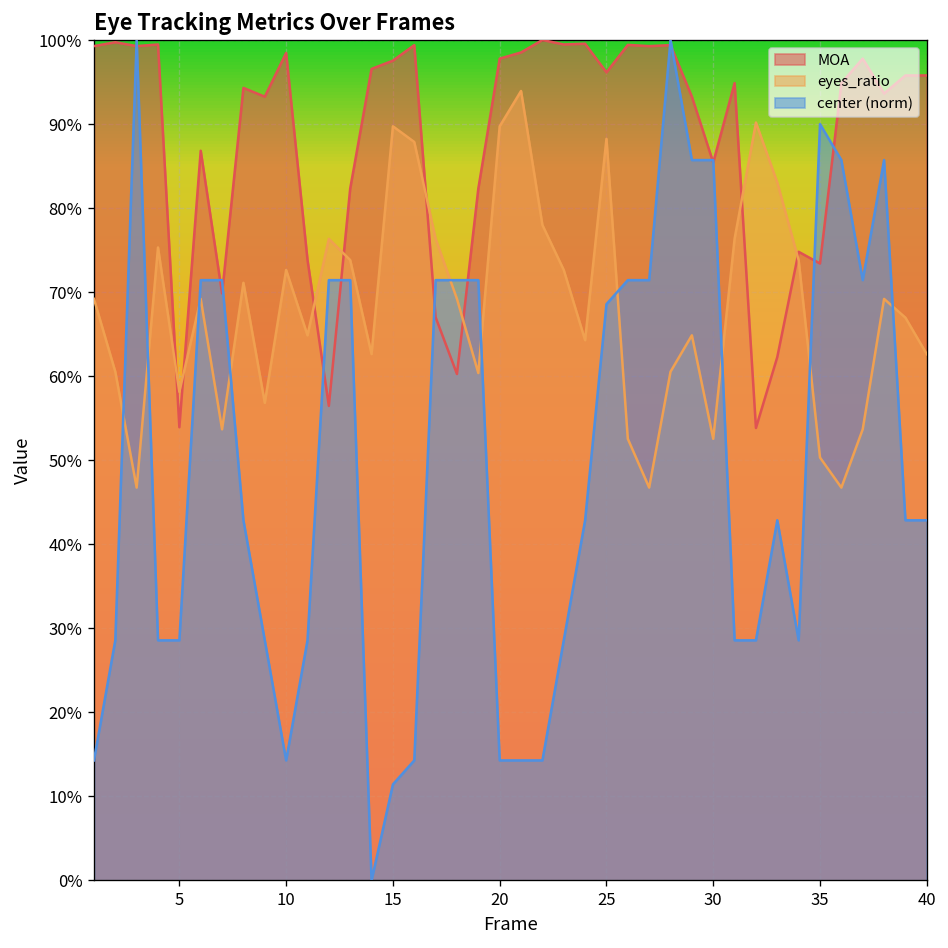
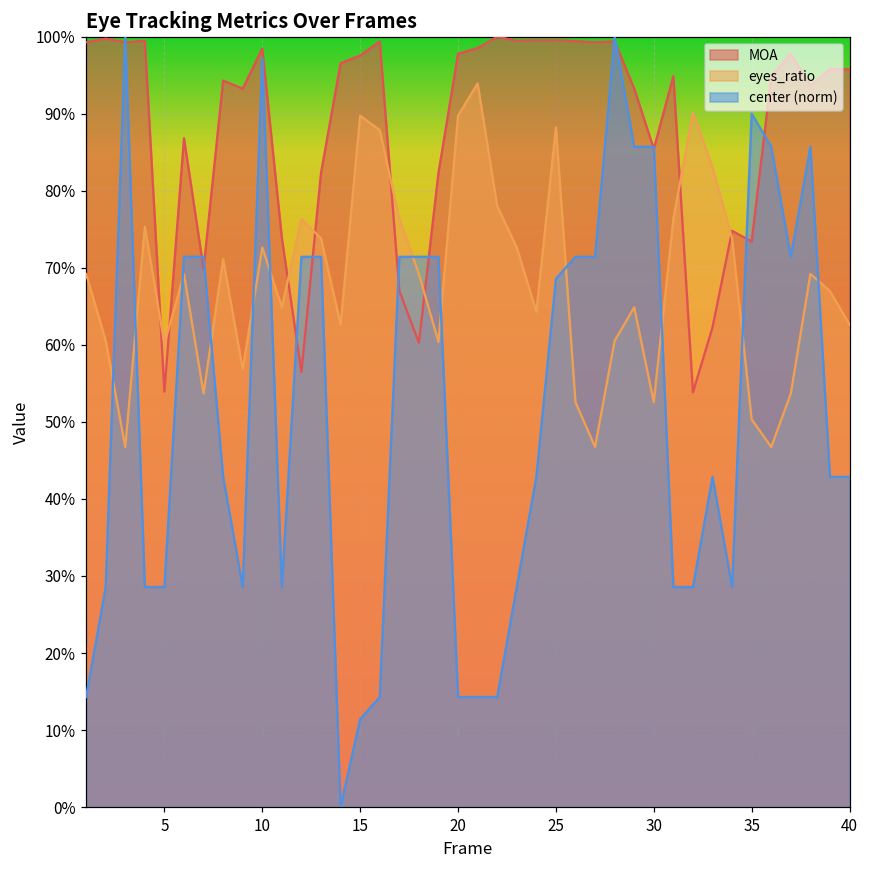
  {
    "MOA": {
      "5": "54%",
      "10": "98%",
      "15": "98%",
      "20": "98%",
-     "25": "96%",
+     "25": "100%",
      "35": "73%",
      "40": "96%"
    },
    "eyes_ratio": {
-     "5": "58%",
+     "5": "60%",
      "10": "73%",
      "15": "90%",
      "20": "90%",
      "25": "88%",
      "30": "53%",
      "35": "50%",
      "40": "63%"
    },
    "center (norm)": {
      "5": "29%",
-     "10": "14%",
+     "10": "97%",
      "15": "11%",
      "20": "14%",
      "25": "69%",
      "35": "90%",
      "40": "43%"
    }
  }
